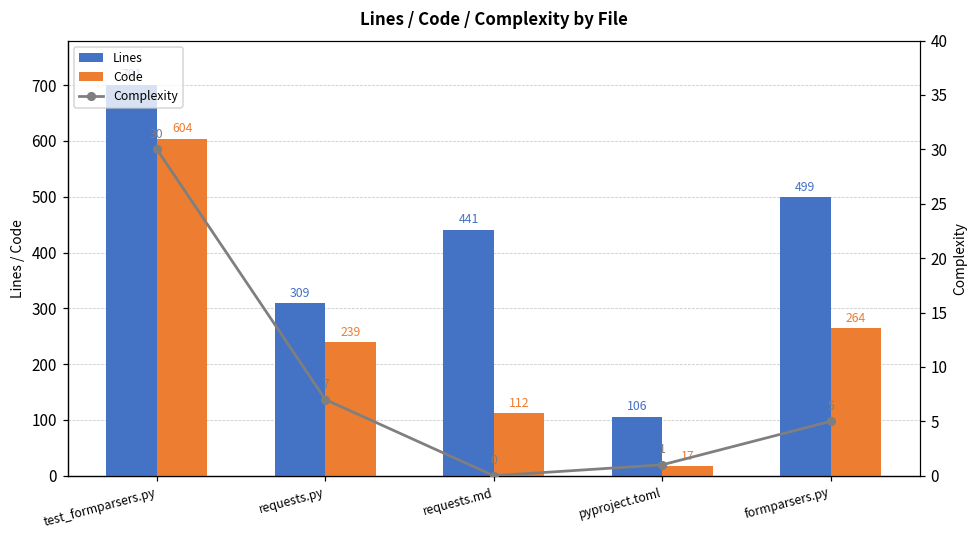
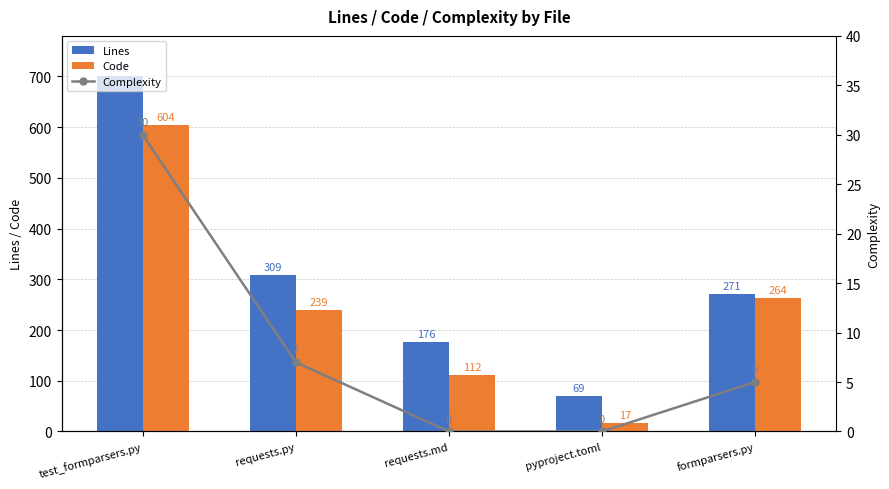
  {
    "Lines": {
      "requests.py": 309,
-     "requests.md": 441,
-     "pyproject.toml": 106,
-     "formparsers.py": 499
+     "requests.md": 176,
+     "pyproject.toml": 69,
+     "formparsers.py": 271
    },
    "Code": {
      "test_formparsers.py": 604,
      "requests.py": 239,
      "requests.md": 112,
      "pyproject.toml": 17,
      "formparsers.py": 264
    },
    "Complexity": {
      "test_formparsers.py": 30,
      "requests.py": 7,
      "requests.md": 0,
-     "pyproject.toml": 1,
+     "pyproject.toml": 0,
      "formparsers.py": 5
    }
  }
